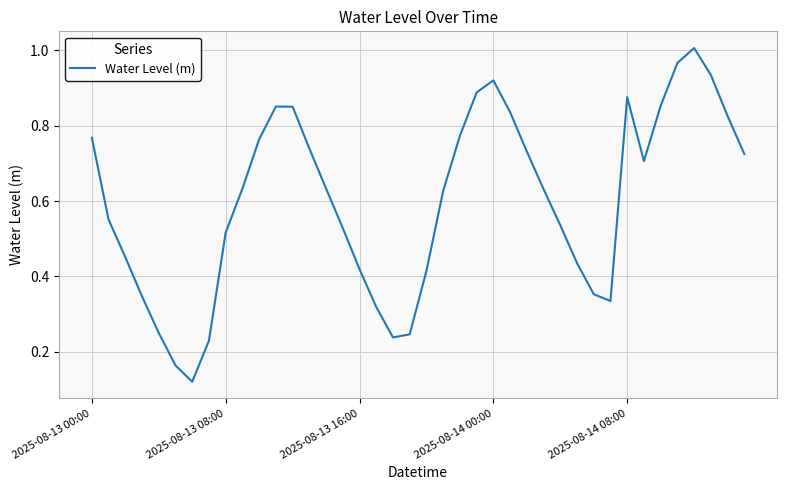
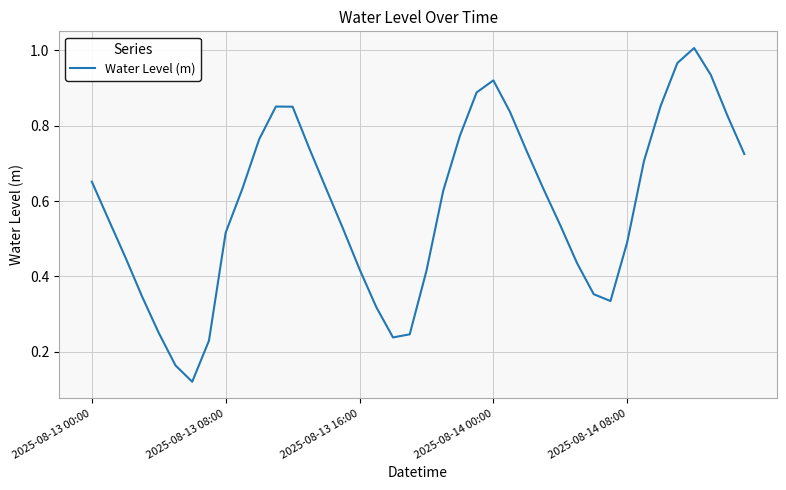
  {
-   "2025-08-13 00:00": 0.77,
+   "2025-08-13 00:00": 0.65,
    "2025-08-13 08:00": 0.52,
    "2025-08-13 16:00": 0.42,
    "2025-08-14 00:00": 0.92,
-   "2025-08-14 08:00": 0.88
+   "2025-08-14 08:00": 0.49
  }
